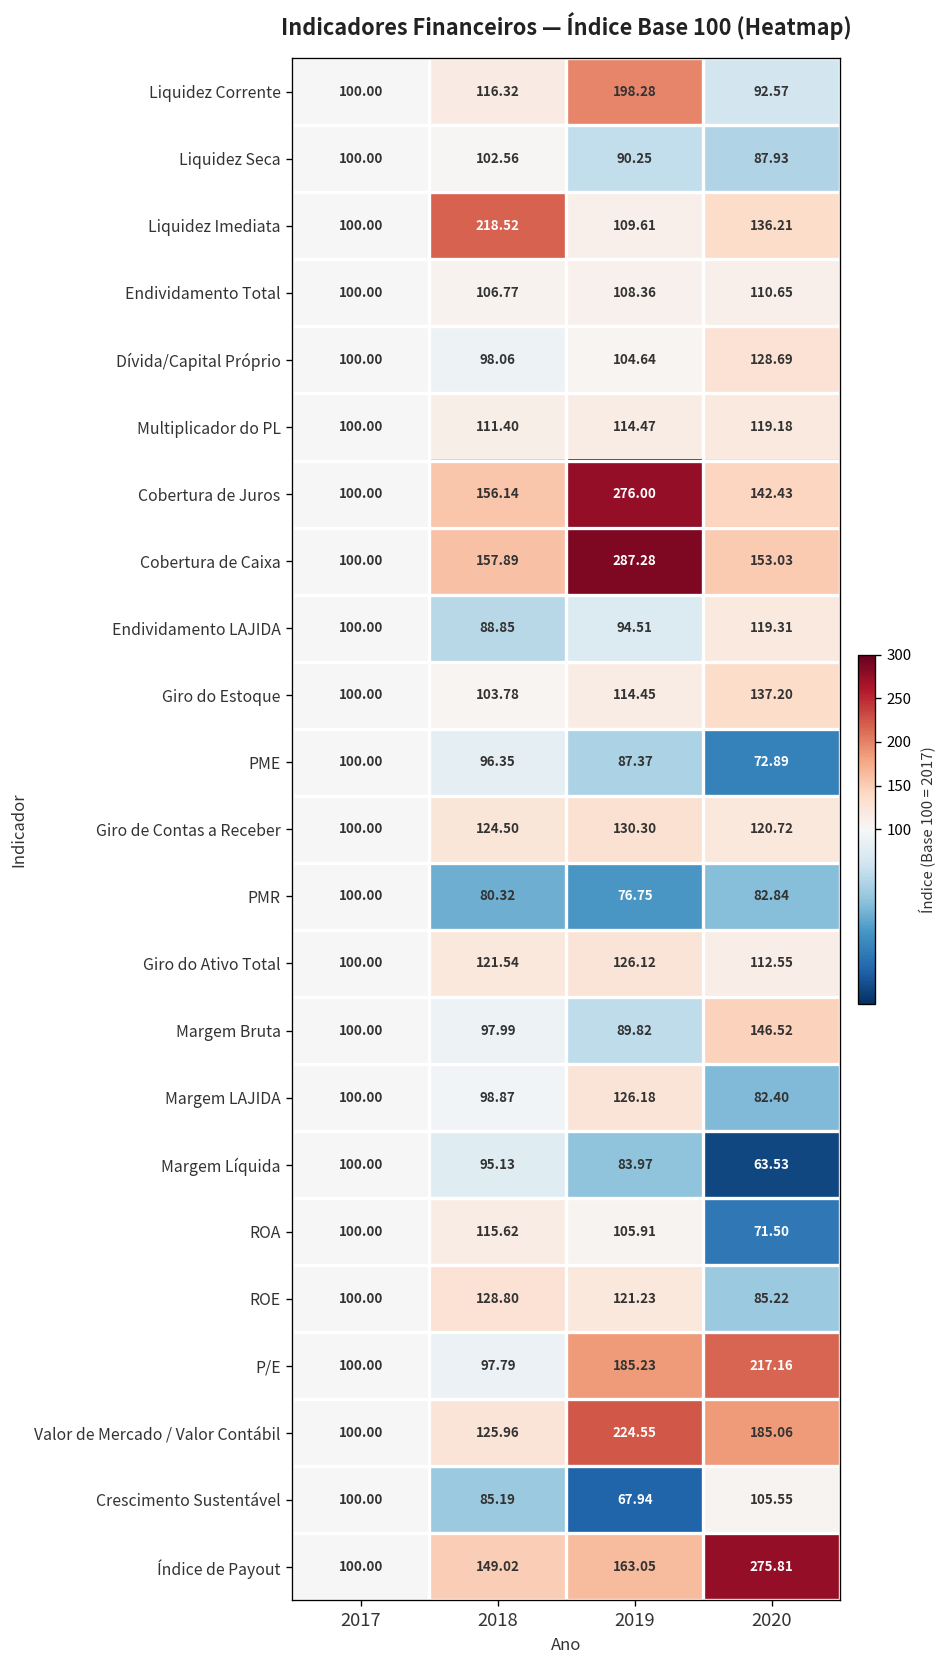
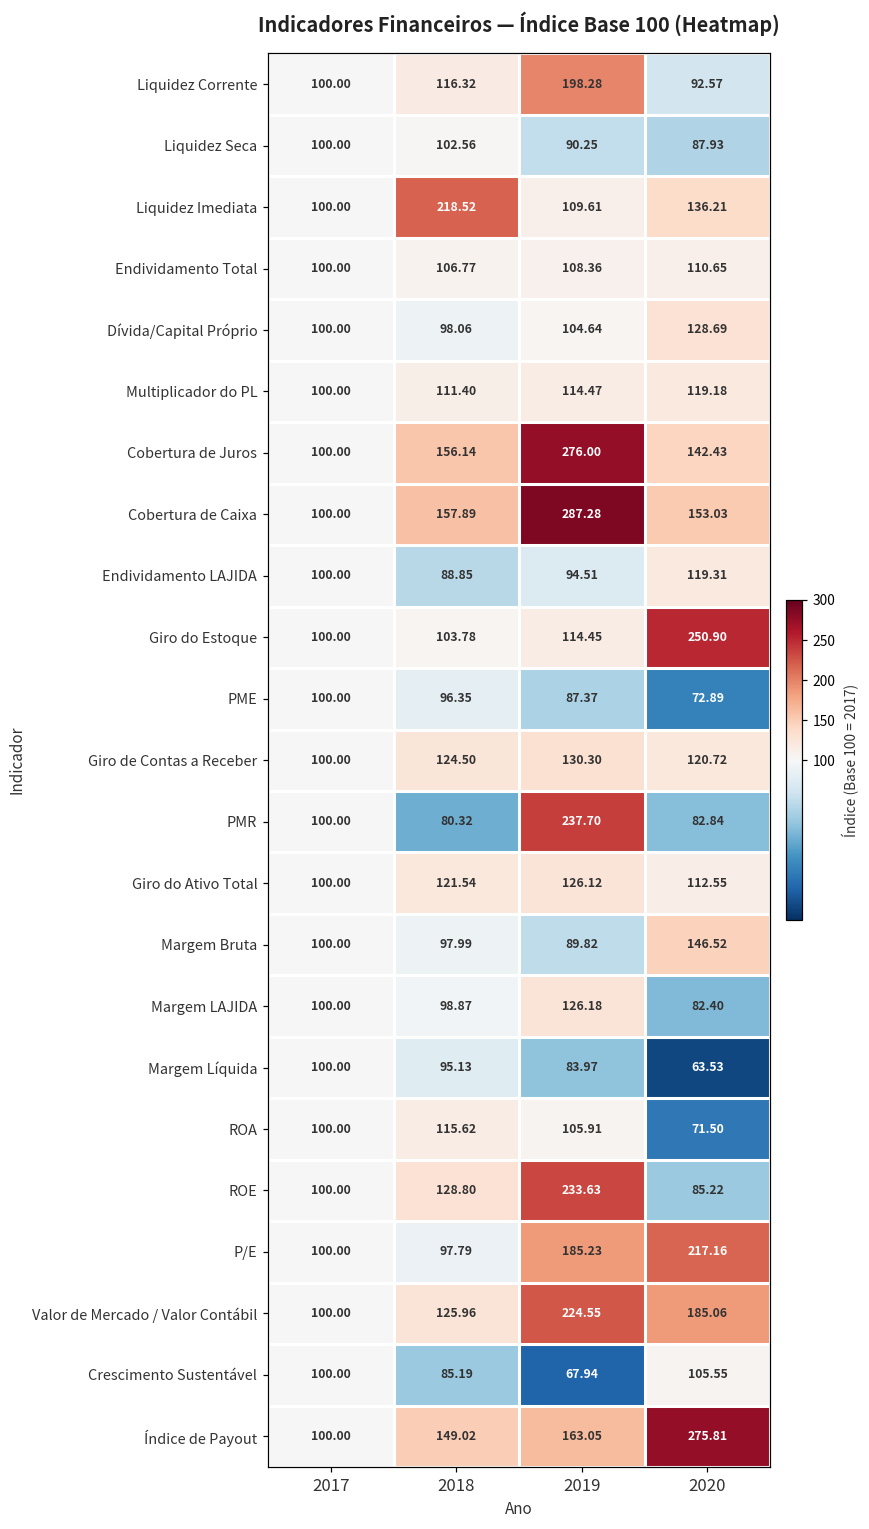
  {
    "Liquidez Corrente": {
      "2017": 100.00,
      "2018": 116.32,
      "2019": 198.28,
      "2020": 92.57
    },
    "Liquidez Seca": {
      "2017": 100.00,
      "2018": 102.56,
      "2019": 90.25,
      "2020": 87.93
    },
    "Liquidez Imediata": {
      "2017": 100.00,
      "2018": 218.52,
      "2019": 109.61,
      "2020": 136.21
    },
    "Endividamento Total": {
      "2017": 100.00,
      "2018": 106.77,
      "2019": 108.36,
      "2020": 110.65
    },
    "Dívida/Capital Próprio": {
      "2017": 100.00,
      "2018": 98.06,
      "2019": 104.64,
      "2020": 128.69
    },
    "Multiplicador do PL": {
      "2017": 100.00,
      "2018": 111.40,
      "2019": 114.47,
      "2020": 119.18
    },
    "Cobertura de Juros": {
      "2017": 100.00,
      "2018": 156.14,
      "2019": 276.00,
      "2020": 142.43
    },
    "Cobertura de Caixa": {
      "2017": 100.00,
      "2018": 157.89,
      "2019": 287.28,
      "2020": 153.03
    },
    "Endividamento LAJIDA": {
      "2017": 100.00,
      "2018": 88.85,
      "2019": 94.51,
      "2020": 119.31
    },
    "Giro do Estoque": {
      "2017": 100.00,
      "2018": 103.78,
      "2019": 114.45,
-     "2020": 137.20
+     "2020": 250.90
    },
    "PME": {
      "2017": 100.00,
      "2018": 96.35,
      "2019": 87.37,
      "2020": 72.89
    },
    "Giro de Contas a Receber": {
      "2017": 100.00,
      "2018": 124.50,
      "2019": 130.30,
      "2020": 120.72
    },
    "PMR": {
      "2017": 100.00,
      "2018": 80.32,
-     "2019": 76.75,
+     "2019": 237.70,
      "2020": 82.84
    },
    "Giro do Ativo Total": {
      "2017": 100.00,
      "2018": 121.54,
      "2019": 126.12,
      "2020": 112.55
    },
    "Margem Bruta": {
      "2017": 100.00,
      "2018": 97.99,
      "2019": 89.82,
      "2020": 146.52
    },
    "Margem LAJIDA": {
      "2017": 100.00,
      "2018": 98.87,
      "2019": 126.18,
      "2020": 82.40
    },
    "Margem Líquida": {
      "2017": 100.00,
      "2018": 95.13,
      "2019": 83.97,
      "2020": 63.53
    },
    "ROA": {
      "2017": 100.00,
      "2018": 115.62,
      "2019": 105.91,
      "2020": 71.50
    },
    "ROE": {
      "2017": 100.00,
      "2018": 128.80,
-     "2019": 121.23,
+     "2019": 233.63,
      "2020": 85.22
    },
    "P/E": {
      "2017": 100.00,
      "2018": 97.79,
      "2019": 185.23,
      "2020": 217.16
    },
    "Valor de Mercado / Valor Contábil": {
      "2017": 100.00,
      "2018": 125.96,
      "2019": 224.55,
      "2020": 185.06
    },
    "Crescimento Sustentável": {
      "2017": 100.00,
      "2018": 85.19,
      "2019": 67.94,
      "2020": 105.55
    },
    "Índice de Payout": {
      "2017": 100.00,
      "2018": 149.02,
      "2019": 163.05,
      "2020": 275.81
    }
  }
